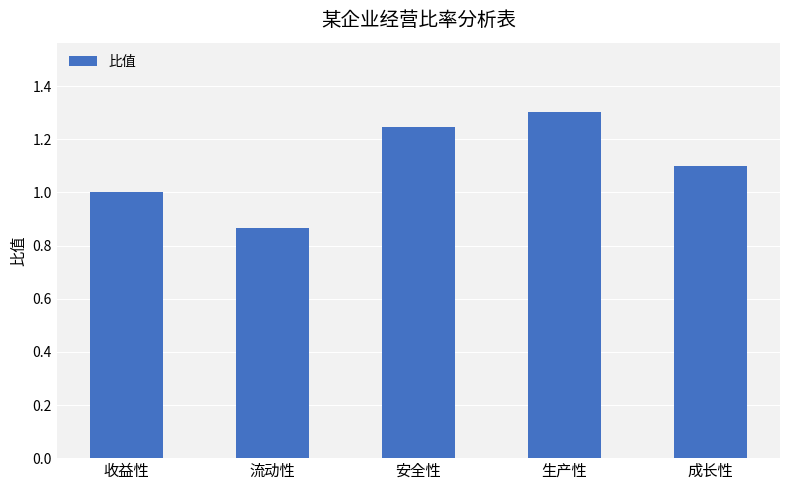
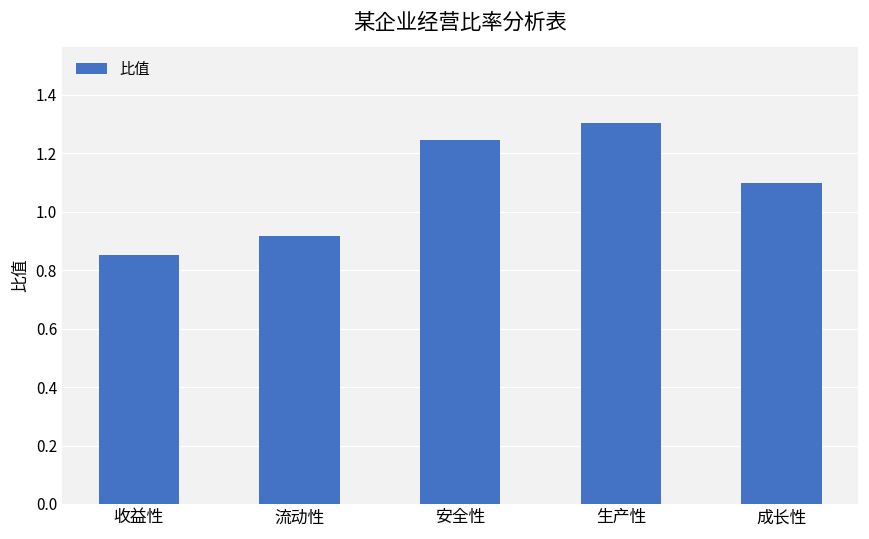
  {
-   "收益性": 1.00,
-   "流动性": 0.87,
+   "收益性": 0.85,
+   "流动性": 0.92,
    "安全性": 1.25,
    "生产性": 1.30,
    "成长性": 1.10
  }
